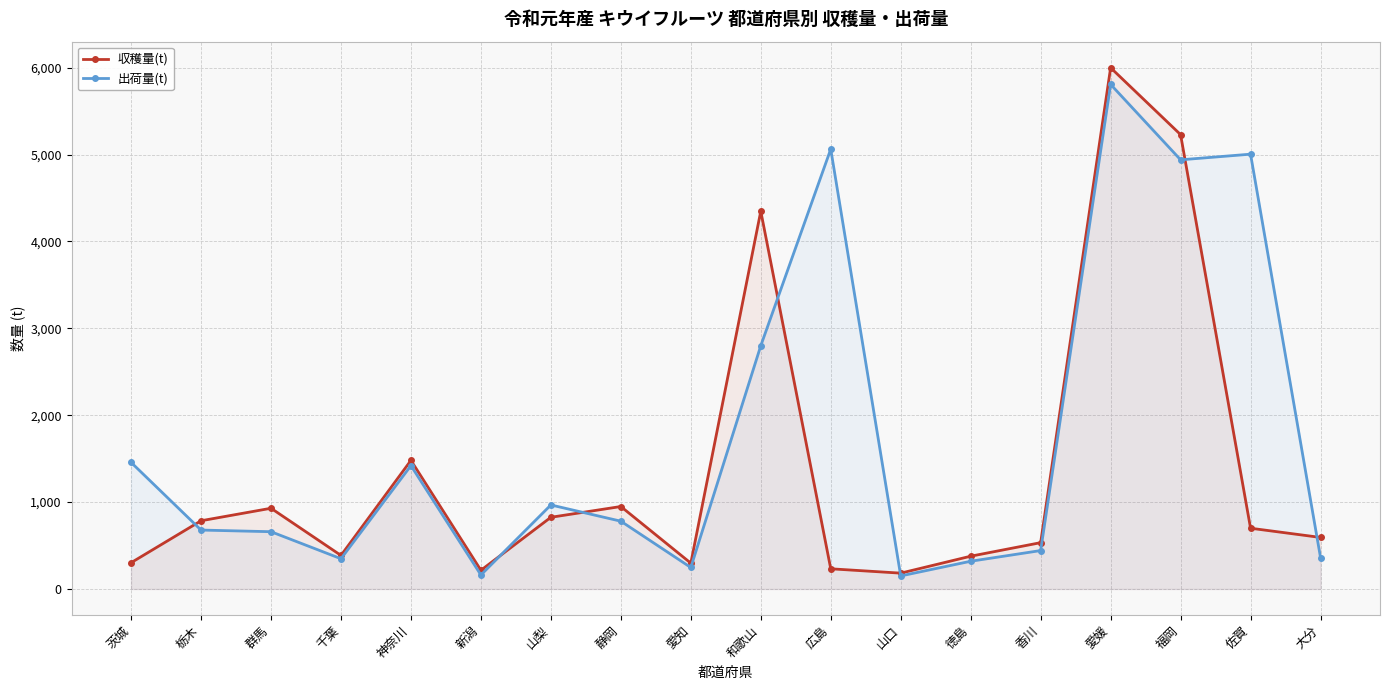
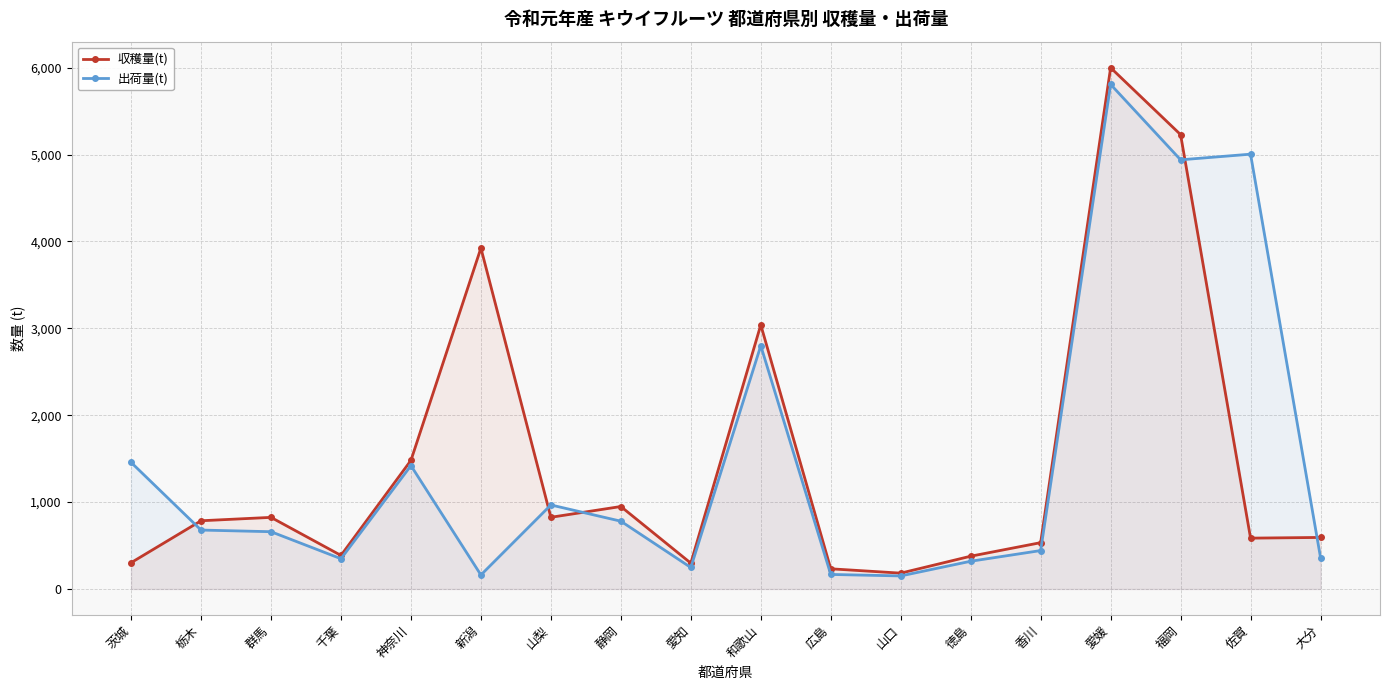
  {
    "収穫量(t)": {
      "茨城": "300",
      "栃木": "800",
-     "群馬": "900",
+     "群馬": "800",
      "千葉": "400",
      "神奈川": "1,500",
-     "新潟": "200",
+     "新潟": "3,900",
      "山梨": "800",
      "静岡": "900",
      "愛知": "300",
-     "和歌山": "4,300",
+     "和歌山": "3,000",
      "広島": "200",
      "山口": "200",
      "徳島": "400",
      "香川": "500",
      "愛媛": "6,000",
      "福岡": "5,200",
-     "佐賀": "700",
+     "佐賀": "600",
      "大分": "600"
    },
    "出荷量(t)": {
      "茨城": "1,500",
      "栃木": "700",
      "群馬": "700",
      "千葉": "300",
      "神奈川": "1,400",
      "新潟": "200",
      "山梨": "1,000",
      "静岡": "800",
      "愛知": "200",
      "和歌山": "2,800",
-     "広島": "5,100",
+     "広島": "200",
      "山口": "200",
      "徳島": "300",
      "香川": "400",
      "愛媛": "5,800",
      "福岡": "4,900",
      "佐賀": "5,000",
      "大分": "400"
    }
  }
